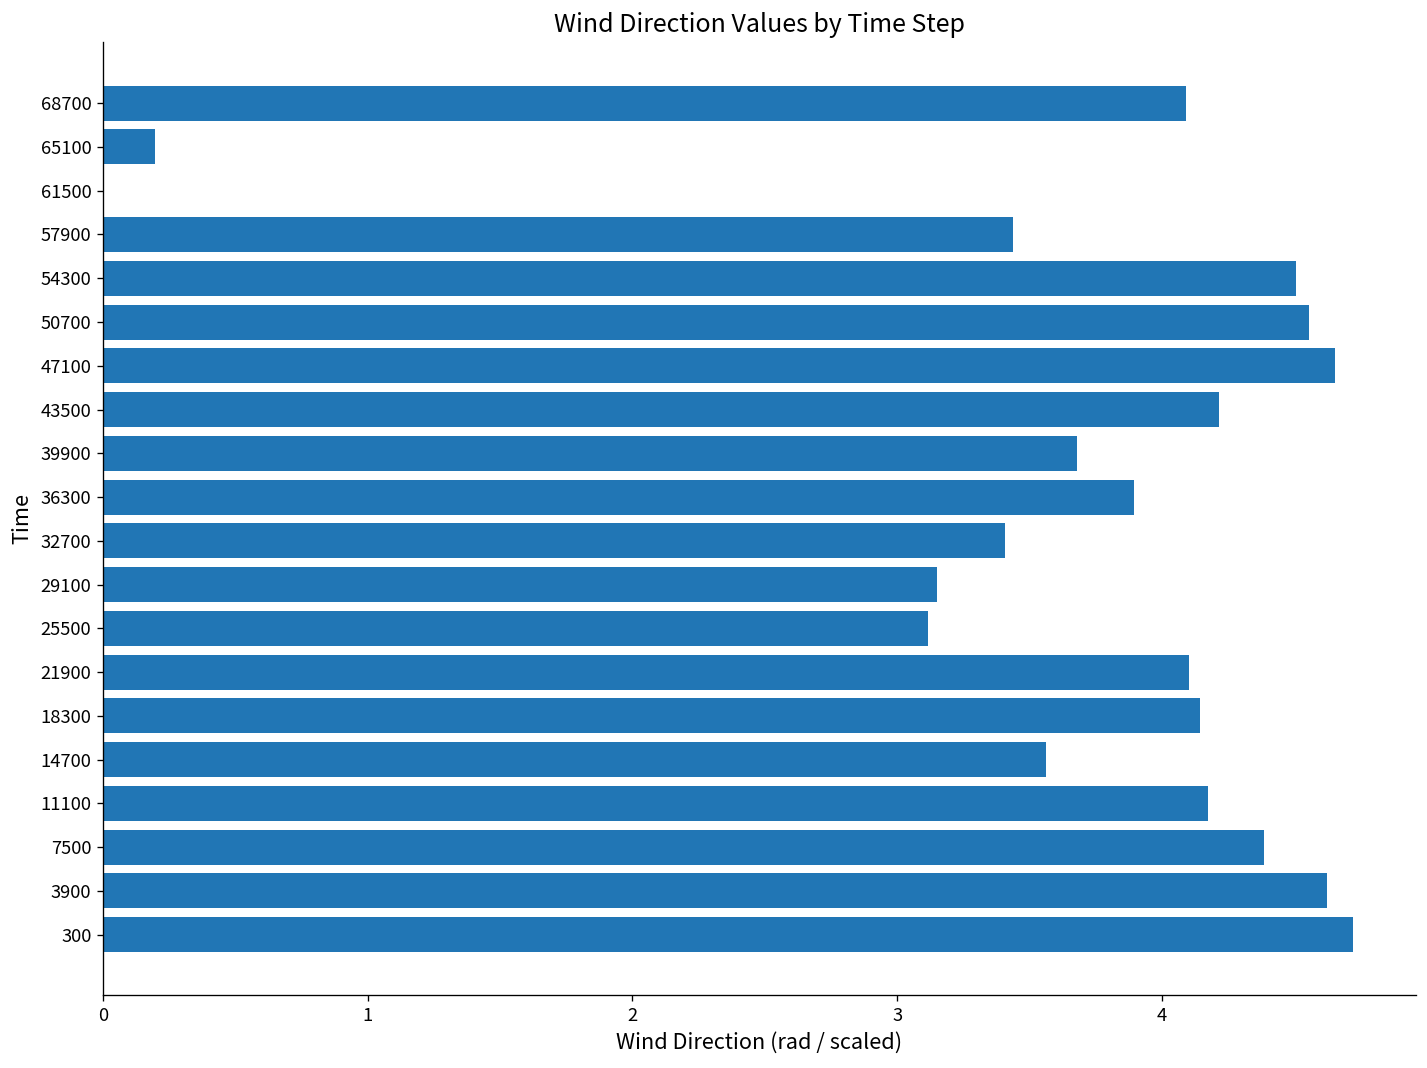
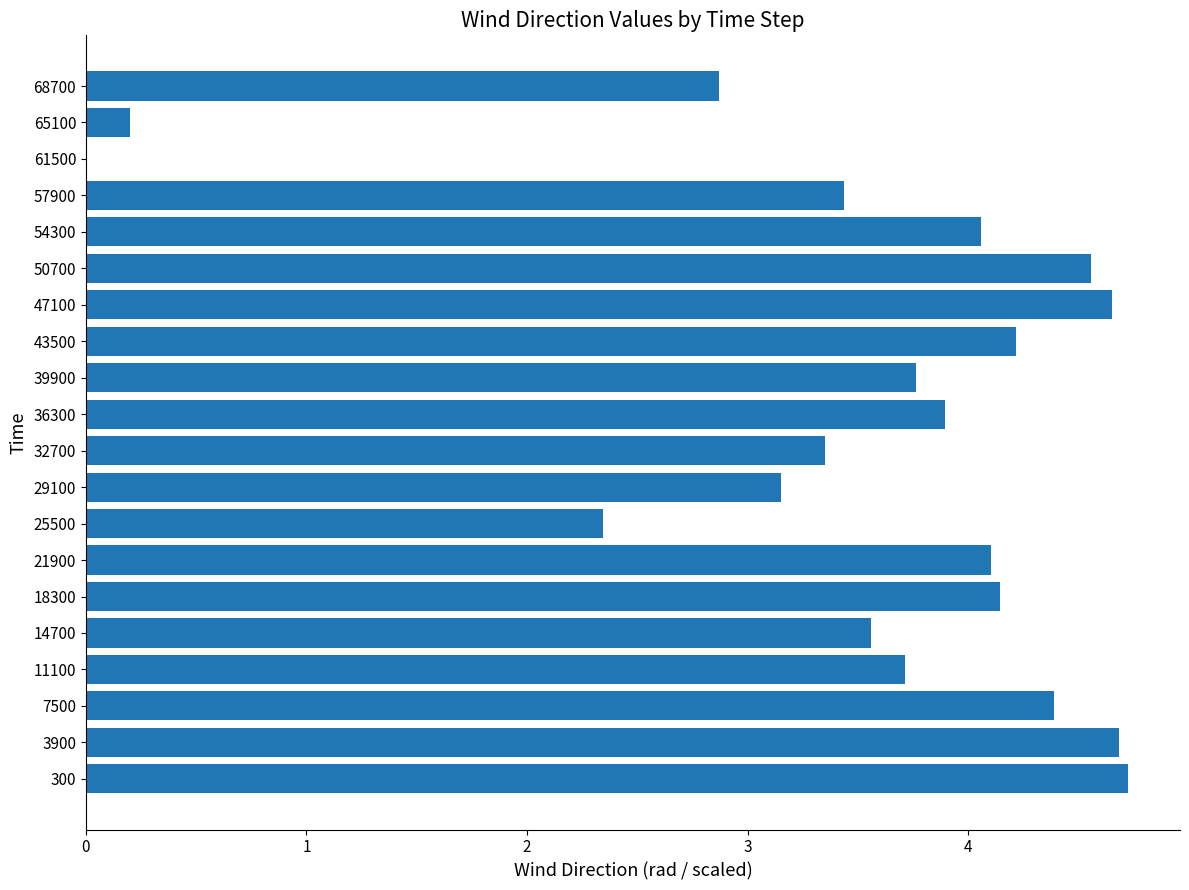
  {
-   "68700": 4.09,
+   "68700": 2.87,
    "65100": 0.20,
    "61500": 0.00,
    "57900": 3.44,
-   "54300": 4.51,
+   "54300": 4.06,
    "50700": 4.56,
    "47100": 4.65,
    "43500": 4.22,
-   "39900": 3.68,
+   "39900": 3.76,
    "36300": 3.90,
-   "32700": 3.41,
+   "32700": 3.35,
    "29100": 3.15,
-   "25500": 3.12,
+   "25500": 2.34,
    "21900": 4.10,
    "18300": 4.15,
    "14700": 3.56,
-   "11100": 4.17,
+   "11100": 3.71,
    "7500": 4.39,
-   "3900": 4.62,
+   "3900": 4.69,
    "300": 4.72
  }
